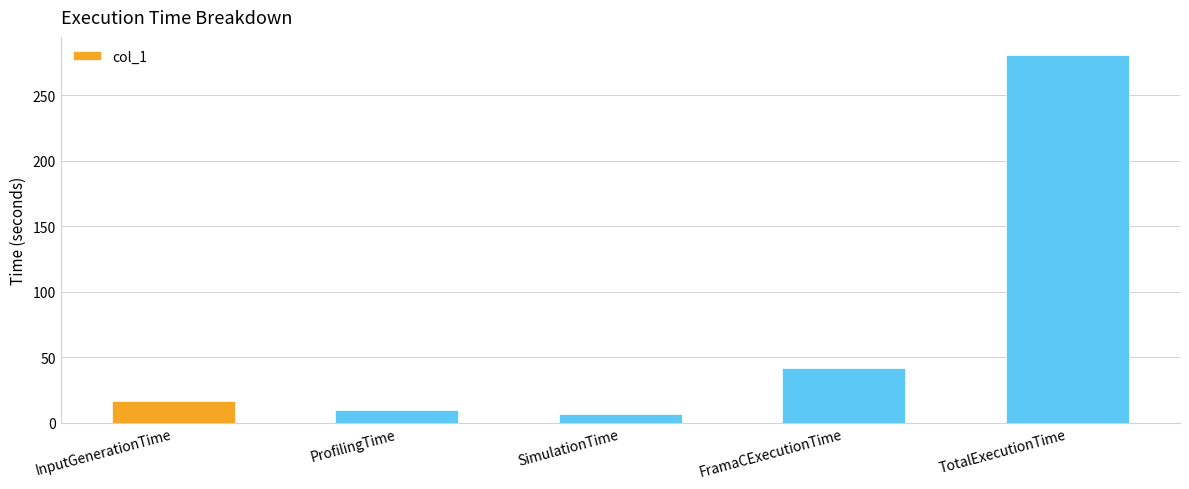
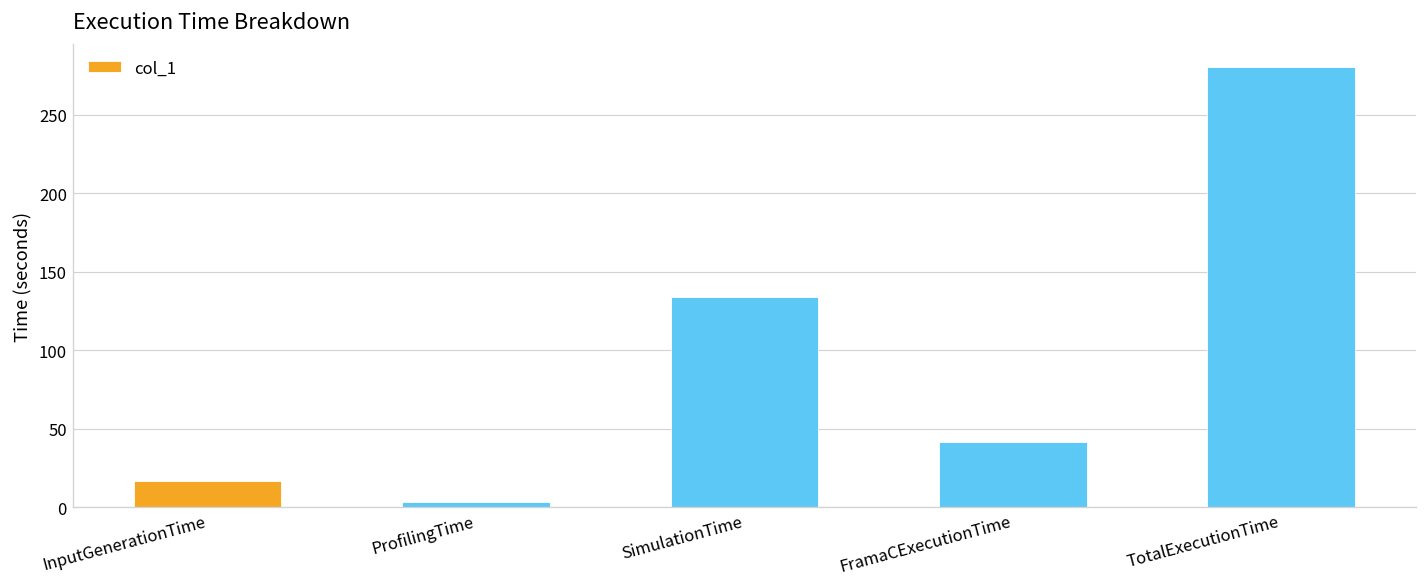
  {
    "InputGenerationTime": 17,
-   "ProfilingTime": 10,
-   "SimulationTime": 6,
+   "ProfilingTime": 3,
+   "SimulationTime": 134,
    "FramaCExecutionTime": 42,
    "TotalExecutionTime": 281
  }
